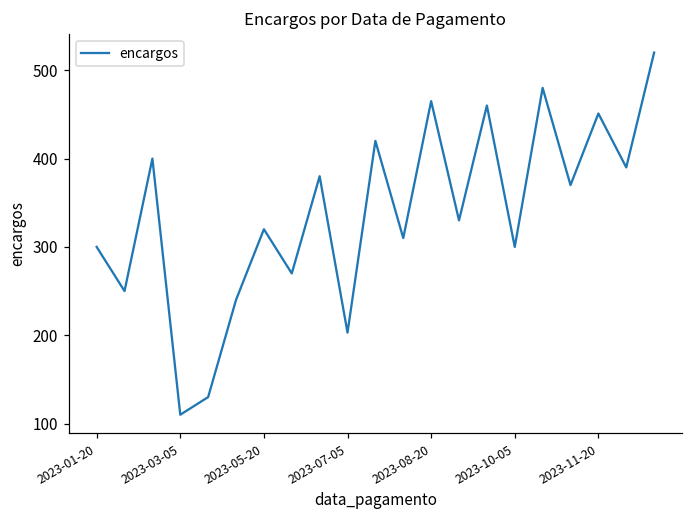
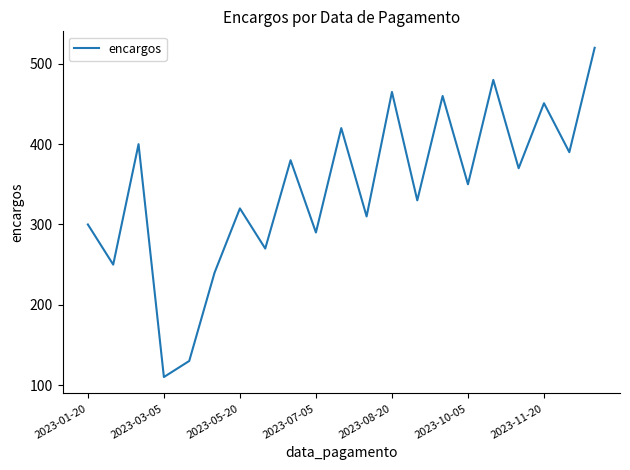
  {
    "2023-01-20": 300,
    "2023-03-05": 110,
    "2023-05-20": 320,
-   "2023-07-05": 200,
+   "2023-07-05": 290,
    "2023-08-20": 470,
-   "2023-10-05": 300,
+   "2023-10-05": 350,
    "2023-11-20": 450
  }
